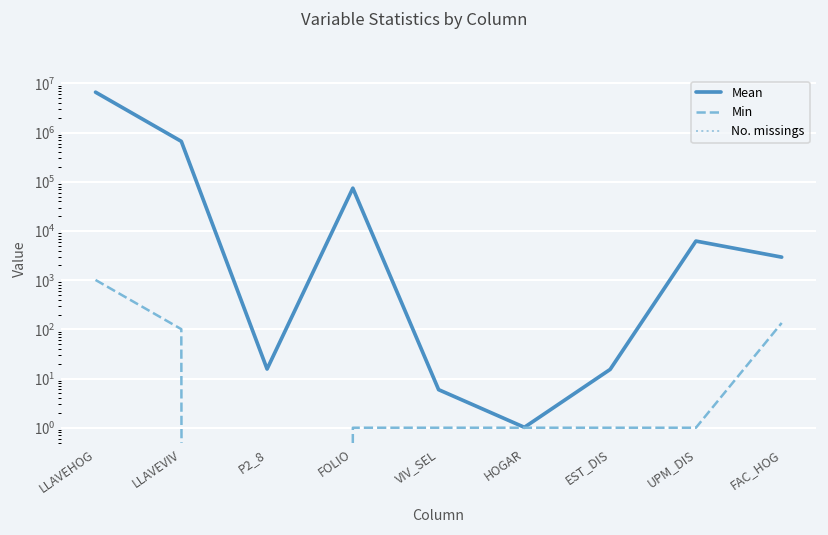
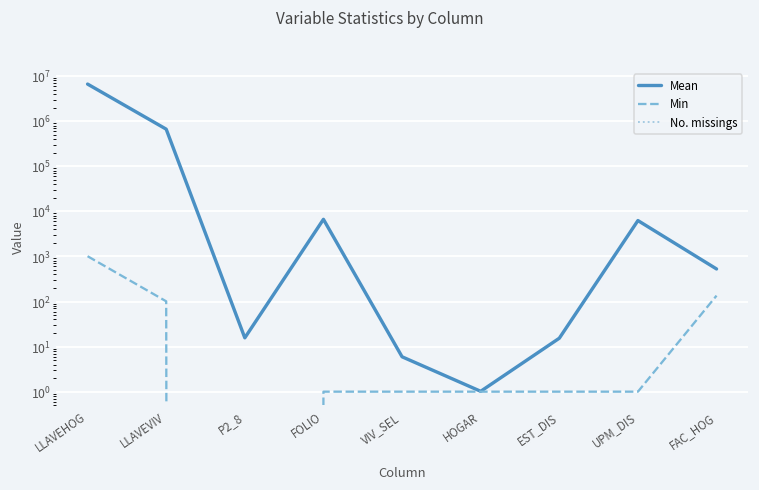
  {
    "Mean": {
      "LLAVEHOG": 7000000,
      "LLAVEVIV": 700000,
      "P2_8": 16,
-     "FOLIO": 70000,
+     "FOLIO": 7000,
      "VIV_SEL": 6,
      "EST_DIS": 15,
      "UPM_DIS": 6000,
-     "FAC_HOG": 3000
+     "FAC_HOG": 500
    }
  }
